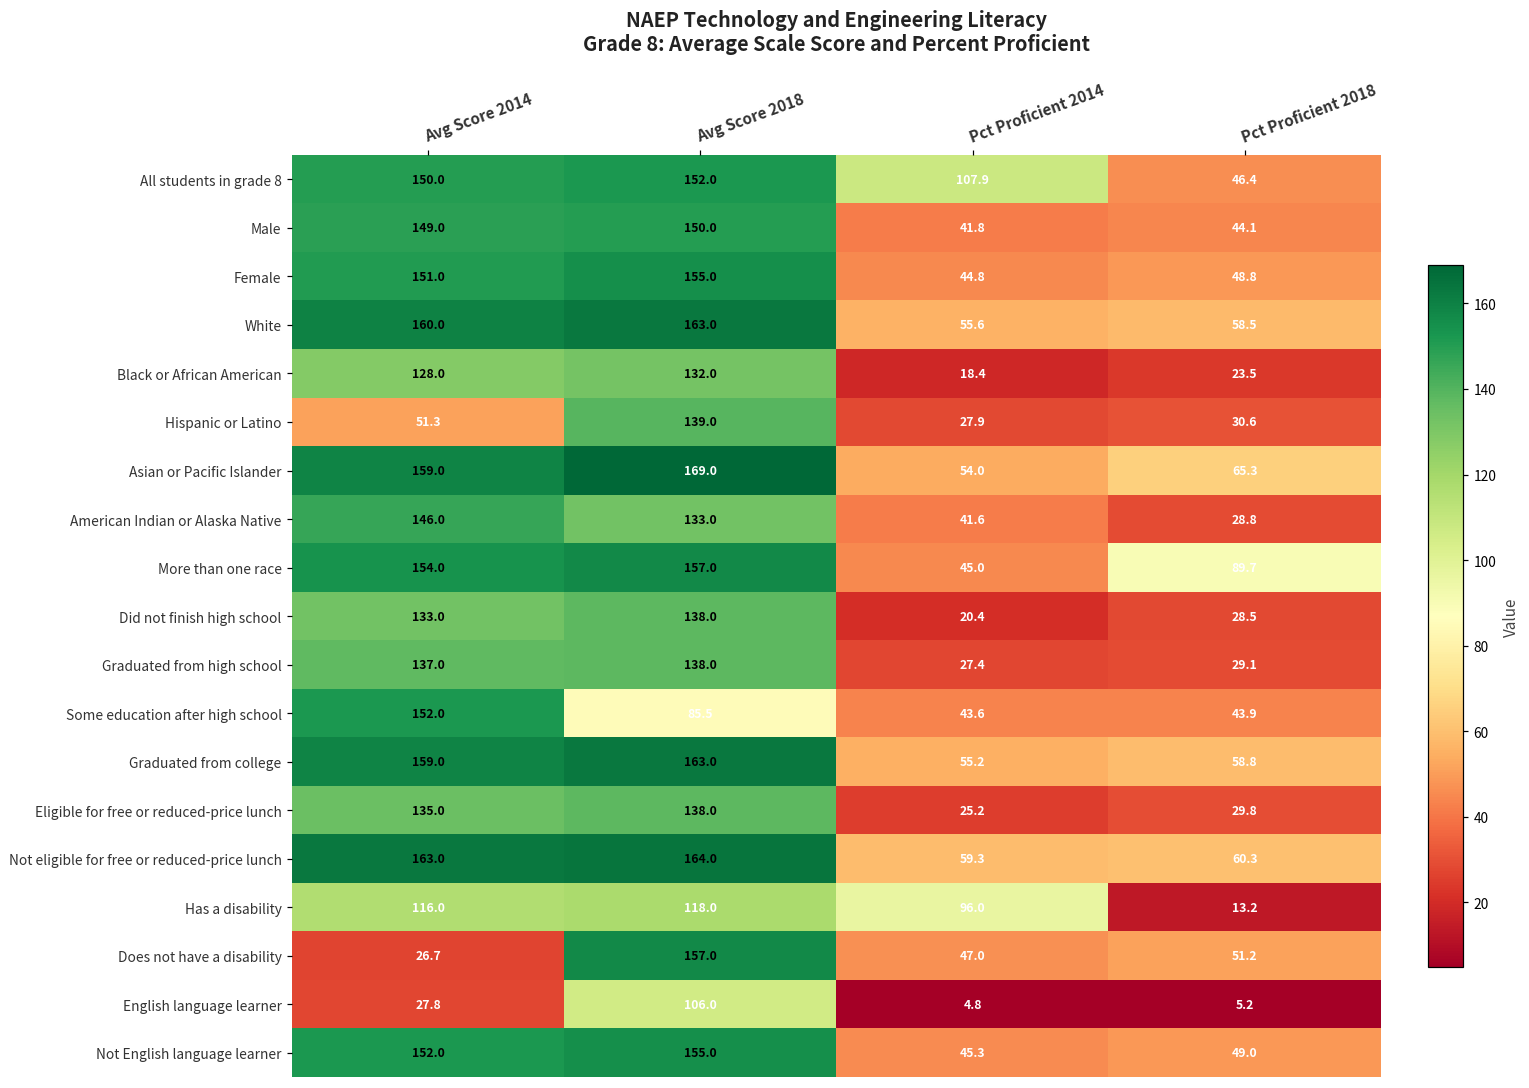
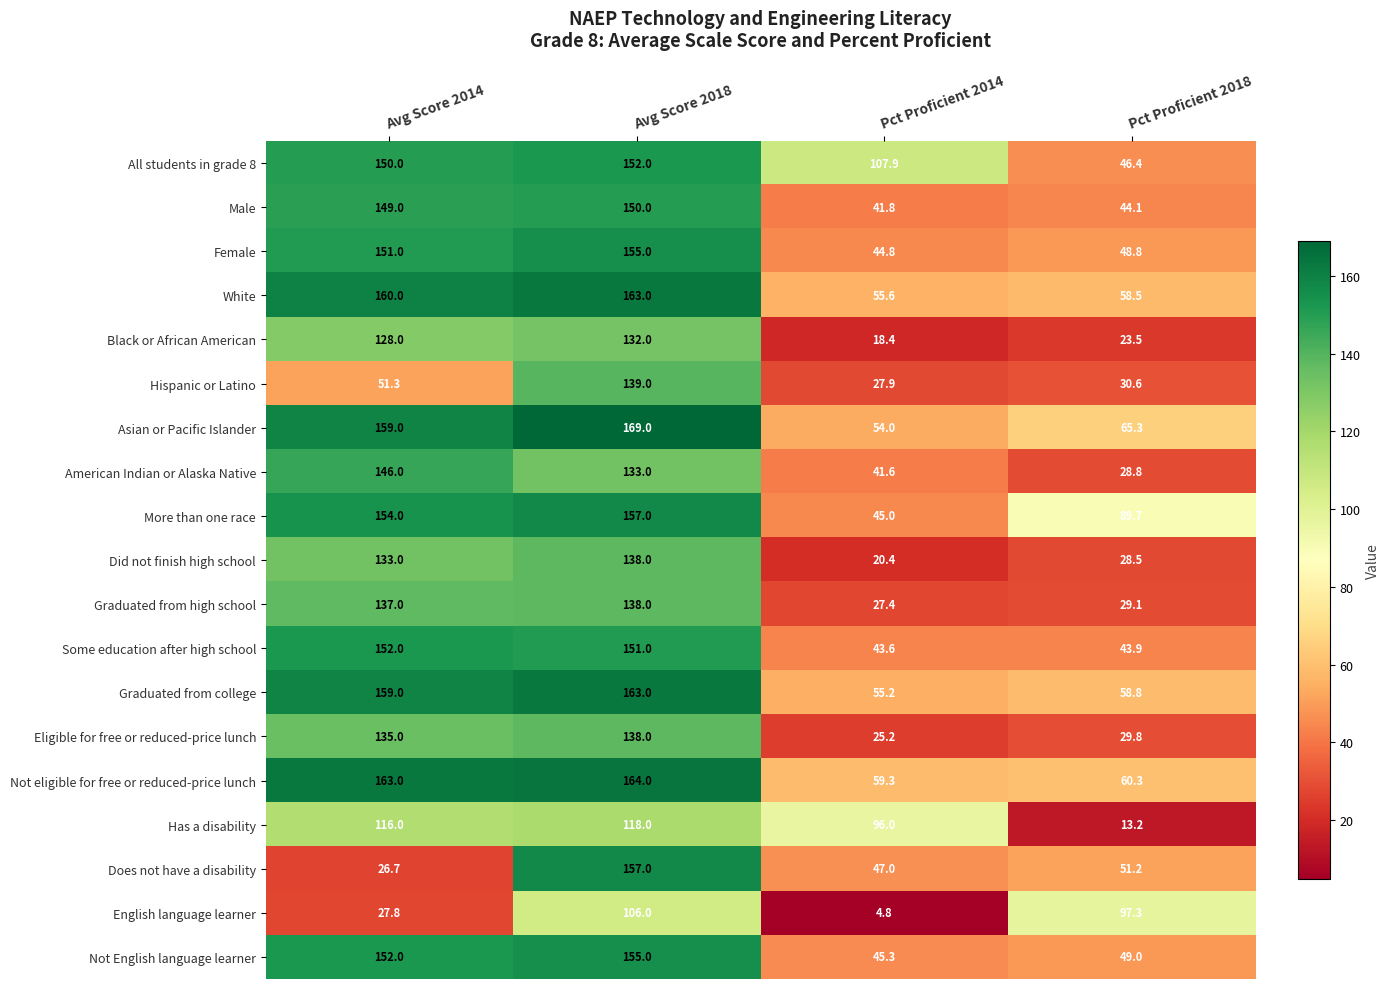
  {
    "All students in grade 8": {
      "Avg Score 2014": 150.0,
      "Avg Score 2018": 152.0,
      "Pct Proficient 2014": 107.9,
      "Pct Proficient 2018": 46.4
    },
    "Male": {
      "Avg Score 2014": 149.0,
      "Avg Score 2018": 150.0,
      "Pct Proficient 2014": 41.8,
      "Pct Proficient 2018": 44.1
    },
    "Female": {
      "Avg Score 2014": 151.0,
      "Avg Score 2018": 155.0,
      "Pct Proficient 2014": 44.8,
      "Pct Proficient 2018": 48.8
    },
    "White": {
      "Avg Score 2014": 160.0,
      "Avg Score 2018": 163.0,
      "Pct Proficient 2014": 55.6,
      "Pct Proficient 2018": 58.5
    },
    "Black or African American": {
      "Avg Score 2014": 128.0,
      "Avg Score 2018": 132.0,
      "Pct Proficient 2014": 18.4,
      "Pct Proficient 2018": 23.5
    },
    "Hispanic or Latino": {
      "Avg Score 2014": 51.3,
      "Avg Score 2018": 139.0,
      "Pct Proficient 2014": 27.9,
      "Pct Proficient 2018": 30.6
    },
    "Asian or Pacific Islander": {
      "Avg Score 2014": 159.0,
      "Avg Score 2018": 169.0,
      "Pct Proficient 2014": 54.0,
      "Pct Proficient 2018": 65.3
    },
    "American Indian or Alaska Native": {
      "Avg Score 2014": 146.0,
      "Avg Score 2018": 133.0,
      "Pct Proficient 2014": 41.6,
      "Pct Proficient 2018": 28.8
    },
    "More than one race": {
      "Avg Score 2014": 154.0,
      "Avg Score 2018": 157.0,
      "Pct Proficient 2014": 45.0,
      "Pct Proficient 2018": 89.7
    },
    "Did not finish high school": {
      "Avg Score 2014": 133.0,
      "Avg Score 2018": 138.0,
      "Pct Proficient 2014": 20.4,
      "Pct Proficient 2018": 28.5
    },
    "Graduated from high school": {
      "Avg Score 2014": 137.0,
      "Avg Score 2018": 138.0,
      "Pct Proficient 2014": 27.4,
      "Pct Proficient 2018": 29.1
    },
    "Some education after high school": {
      "Avg Score 2014": 152.0,
-     "Avg Score 2018": 85.5,
+     "Avg Score 2018": 151.0,
      "Pct Proficient 2014": 43.6,
      "Pct Proficient 2018": 43.9
    },
    "Graduated from college": {
      "Avg Score 2014": 159.0,
      "Avg Score 2018": 163.0,
      "Pct Proficient 2014": 55.2,
      "Pct Proficient 2018": 58.8
    },
    "Eligible for free or reduced-price lunch": {
      "Avg Score 2014": 135.0,
      "Avg Score 2018": 138.0,
      "Pct Proficient 2014": 25.2,
      "Pct Proficient 2018": 29.8
    },
    "Not eligible for free or reduced-price lunch": {
      "Avg Score 2014": 163.0,
      "Avg Score 2018": 164.0,
      "Pct Proficient 2014": 59.3,
      "Pct Proficient 2018": 60.3
    },
    "Has a disability": {
      "Avg Score 2014": 116.0,
      "Avg Score 2018": 118.0,
      "Pct Proficient 2014": 96.0,
      "Pct Proficient 2018": 13.2
    },
    "Does not have a disability": {
      "Avg Score 2014": 26.7,
      "Avg Score 2018": 157.0,
      "Pct Proficient 2014": 47.0,
      "Pct Proficient 2018": 51.2
    },
    "English language learner": {
      "Avg Score 2014": 27.8,
      "Avg Score 2018": 106.0,
      "Pct Proficient 2014": 4.8,
-     "Pct Proficient 2018": 5.2
+     "Pct Proficient 2018": 97.3
    },
    "Not English language learner": {
      "Avg Score 2014": 152.0,
      "Avg Score 2018": 155.0,
      "Pct Proficient 2014": 45.3,
      "Pct Proficient 2018": 49.0
    }
  }
